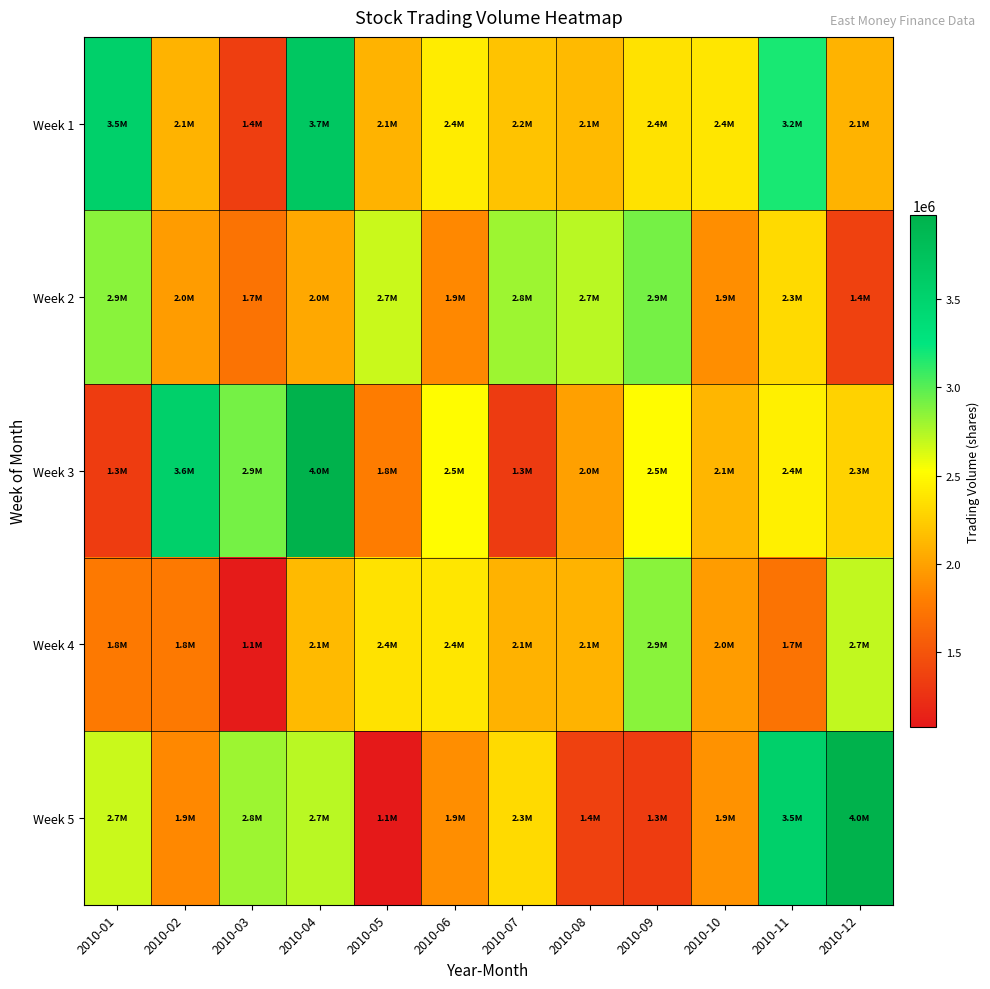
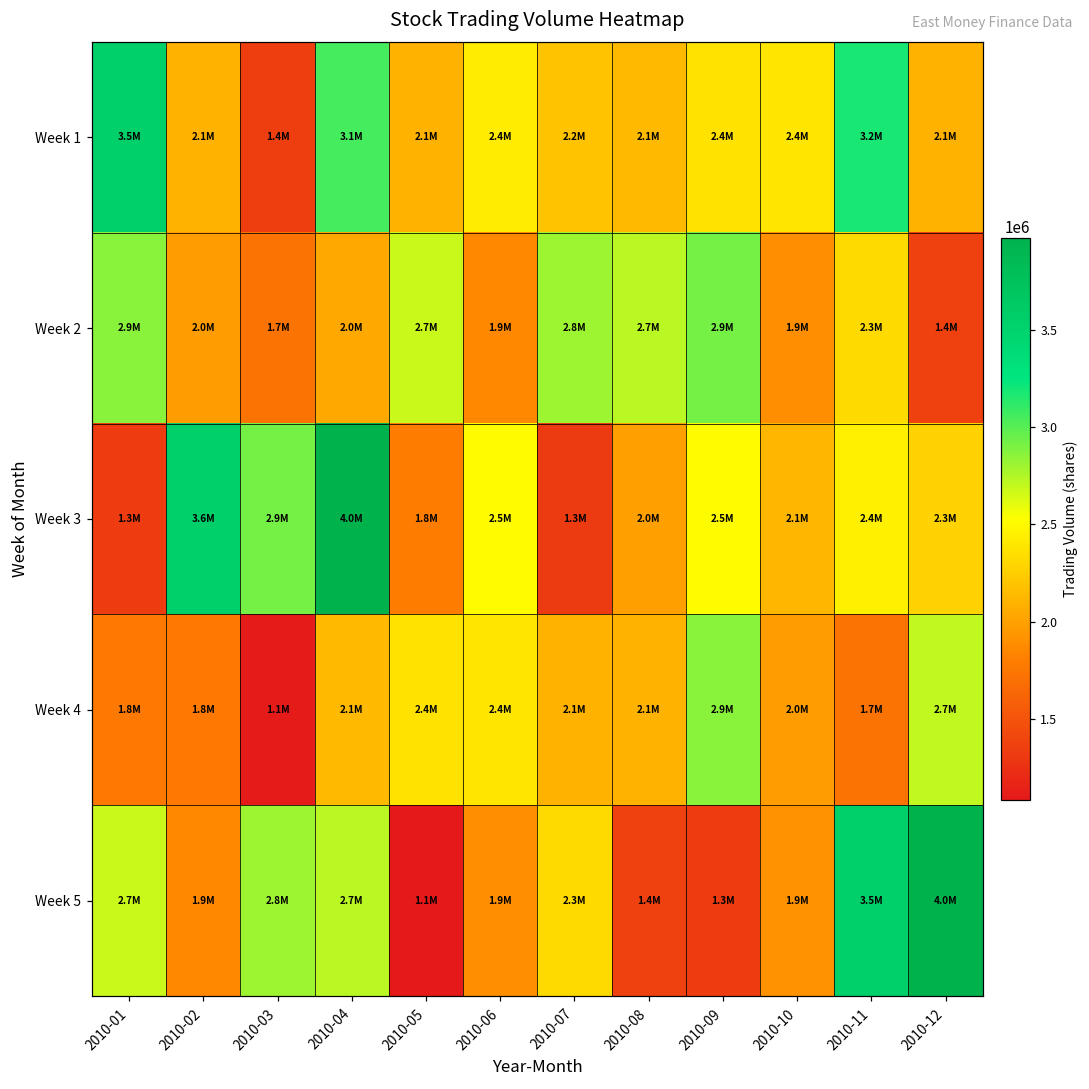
  {
    "Week 1": {
      "2010-01": "3.5M",
      "2010-02": "2.1M",
      "2010-03": "1.4M",
-     "2010-04": "3.7M",
+     "2010-04": "3.1M",
      "2010-05": "2.1M",
      "2010-06": "2.4M",
      "2010-07": "2.2M",
      "2010-08": "2.1M",
      "2010-09": "2.4M",
      "2010-10": "2.4M",
      "2010-11": "3.2M",
      "2010-12": "2.1M"
    },
    "Week 2": {
      "2010-01": "2.9M",
      "2010-02": "2.0M",
      "2010-03": "1.7M",
      "2010-04": "2.0M",
      "2010-05": "2.7M",
      "2010-06": "1.9M",
      "2010-07": "2.8M",
      "2010-08": "2.7M",
      "2010-09": "2.9M",
      "2010-10": "1.9M",
      "2010-11": "2.3M",
      "2010-12": "1.4M"
    },
    "Week 3": {
      "2010-01": "1.3M",
      "2010-02": "3.6M",
      "2010-03": "2.9M",
      "2010-04": "4.0M",
      "2010-05": "1.8M",
      "2010-06": "2.5M",
      "2010-07": "1.3M",
      "2010-08": "2.0M",
      "2010-09": "2.5M",
      "2010-10": "2.1M",
      "2010-11": "2.4M",
      "2010-12": "2.3M"
    },
    "Week 4": {
      "2010-01": "1.8M",
      "2010-02": "1.8M",
      "2010-03": "1.1M",
      "2010-04": "2.1M",
      "2010-05": "2.4M",
      "2010-06": "2.4M",
      "2010-07": "2.1M",
      "2010-08": "2.1M",
      "2010-09": "2.9M",
      "2010-10": "2.0M",
      "2010-11": "1.7M",
      "2010-12": "2.7M"
    },
    "Week 5": {
      "2010-01": "2.7M",
      "2010-02": "1.9M",
      "2010-03": "2.8M",
      "2010-04": "2.7M",
      "2010-05": "1.1M",
      "2010-06": "1.9M",
      "2010-07": "2.3M",
      "2010-08": "1.4M",
      "2010-09": "1.3M",
      "2010-10": "1.9M",
      "2010-11": "3.5M",
      "2010-12": "4.0M"
    }
  }
